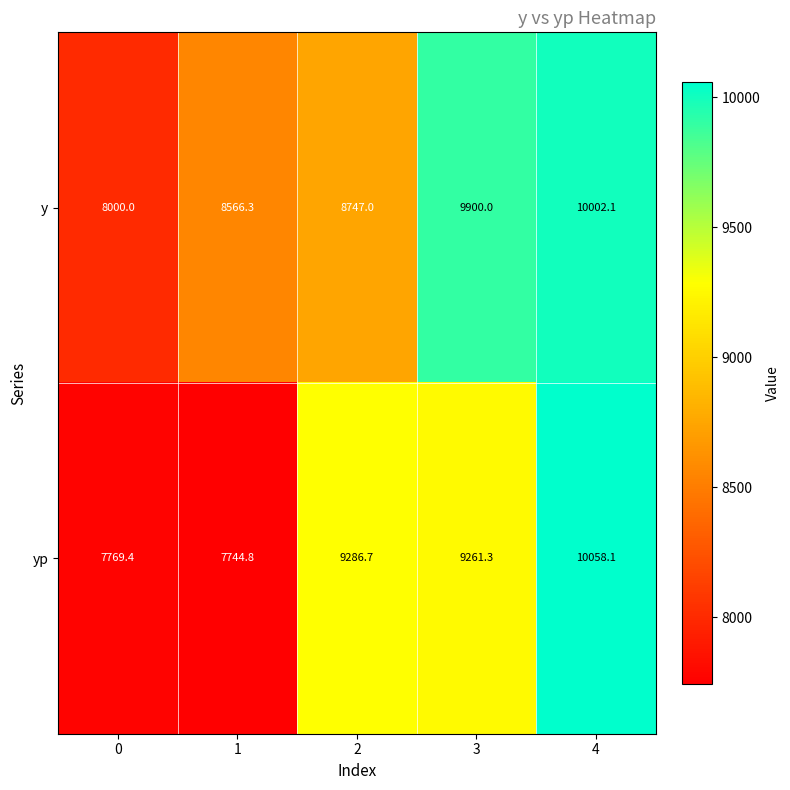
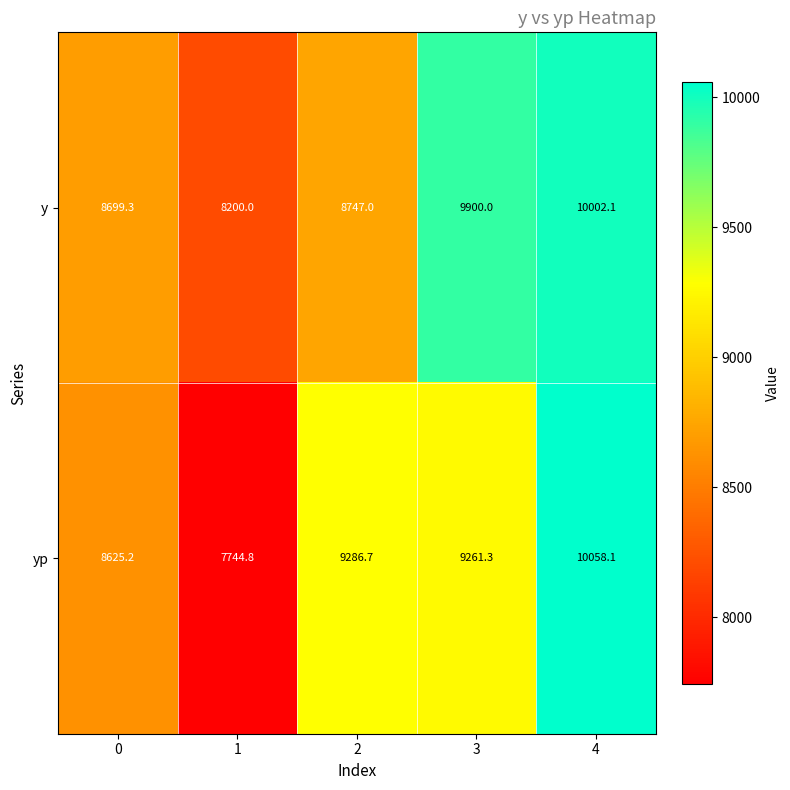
  {
    "y": {
-     "0": 8000.0,
-     "1": 8566.3,
+     "0": 8699.3,
+     "1": 8200.0,
      "2": 8747.0,
      "3": 9900.0,
      "4": 10002.1
    },
    "yp": {
-     "0": 7769.4,
+     "0": 8625.2,
      "1": 7744.8,
      "2": 9286.7,
      "3": 9261.3,
      "4": 10058.1
    }
  }
